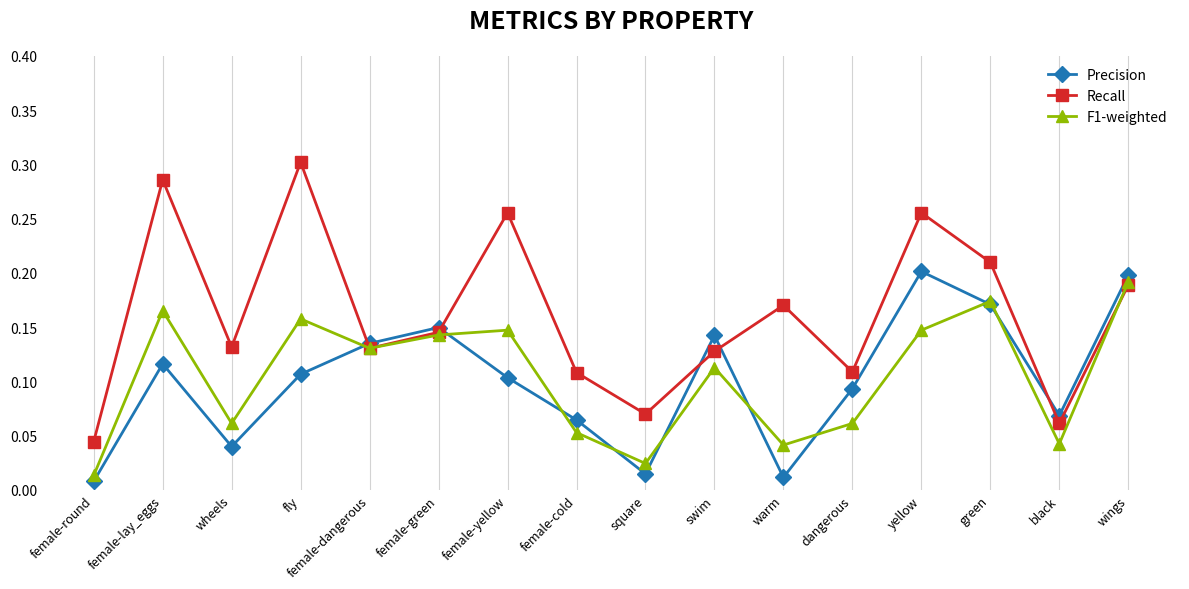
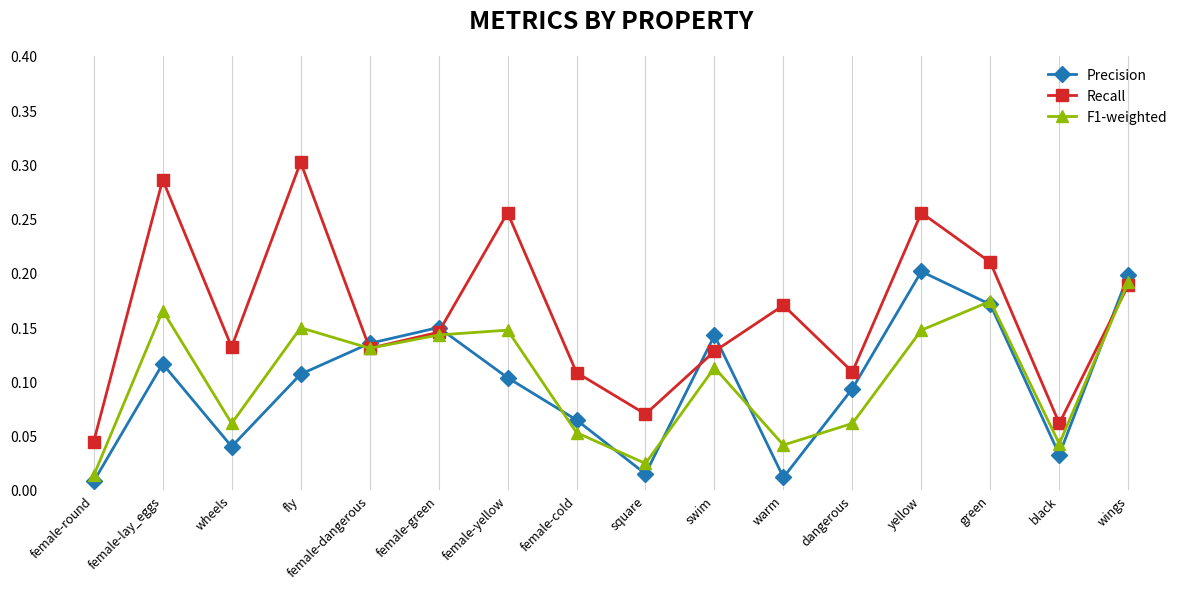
  {
    "Precision": {
      "female-round": 0.008,
      "female-lay_eggs": 0.116,
      "wheels": 0.040,
      "fly": 0.107,
      "female-dangerous": 0.135,
      "female-green": 0.150,
      "female-yellow": 0.103,
      "female-cold": 0.064,
      "square": 0.015,
      "swim": 0.142,
      "warm": 0.011,
      "dangerous": 0.093,
      "yellow": 0.201,
      "green": 0.171,
-     "black": 0.068,
+     "black": 0.032,
      "wings": 0.198
    },
    "Recall": {
      "female-round": 0.044,
      "female-lay_eggs": 0.286,
      "wheels": 0.132,
      "fly": 0.302,
      "female-green": 0.145,
      "female-yellow": 0.255,
      "female-cold": 0.108,
      "square": 0.070,
      "swim": 0.128,
      "warm": 0.170,
      "dangerous": 0.109,
      "yellow": 0.255,
      "green": 0.210,
      "black": 0.061,
      "wings": 0.189
    },
    "F1-weighted": {
      "female-round": 0.013,
      "female-lay_eggs": 0.165,
      "wheels": 0.061,
-     "fly": 0.158,
+     "fly": 0.149,
      "female-green": 0.143,
      "female-yellow": 0.147,
      "female-cold": 0.053,
      "square": 0.024,
      "swim": 0.113,
      "warm": 0.041,
      "dangerous": 0.061,
      "yellow": 0.147,
      "green": 0.174,
      "black": 0.042,
      "wings": 0.192
    }
  }
